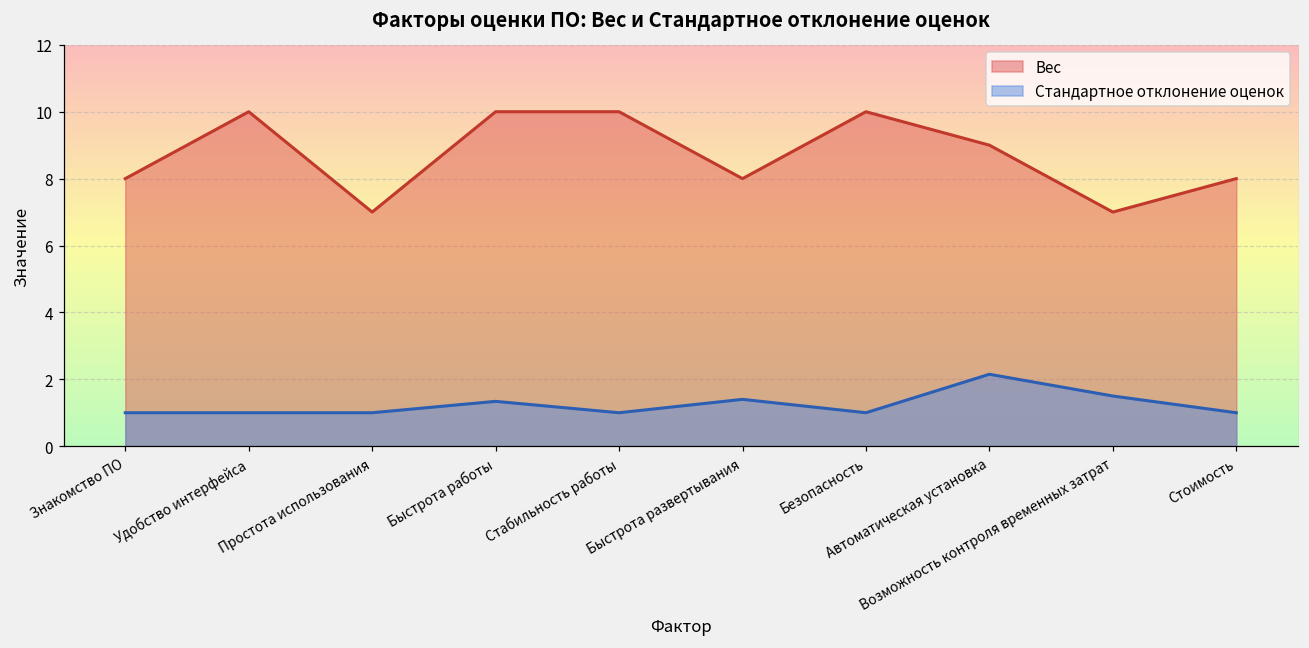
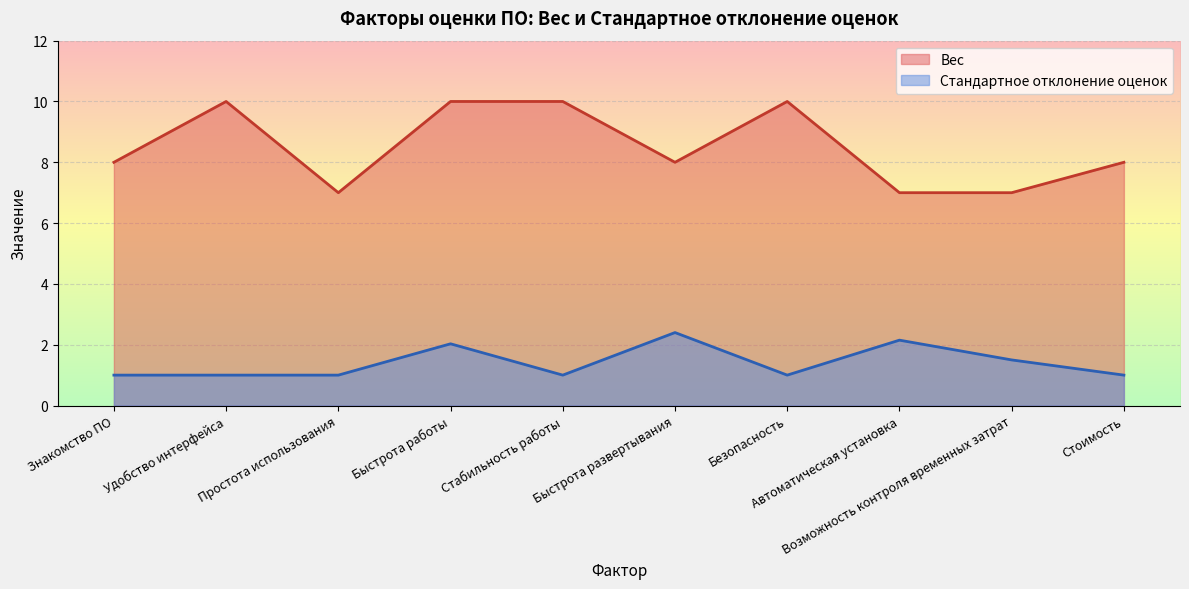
  {
    "Вес": {
      "Знакомство ПО": 8,
      "Удобство интерфейса": 10,
      "Простота использования": 7,
      "Быстрота работы": 10,
      "Стабильность работы": 10,
      "Быстрота развертывания": 8,
      "Безопасность": 10,
-     "Автоматическая установка": 9,
+     "Автоматическая установка": 7,
      "Возможность контроля временных затрат": 7,
      "Стоимость": 8
    },
    "Стандартное отклонение оценок": {
      "Знакомство ПО": 1.0,
      "Удобство интерфейса": 1.0,
      "Простота использования": 1.0,
-     "Быстрота работы": 1.3,
+     "Быстрота работы": 2.0,
      "Стабильность работы": 1.0,
-     "Быстрота развертывания": 1.4,
+     "Быстрота развертывания": 2.4,
      "Безопасность": 1.0,
      "Автоматическая установка": 2.2,
      "Возможность контроля временных затрат": 1.5,
      "Стоимость": 1.0
    }
  }
